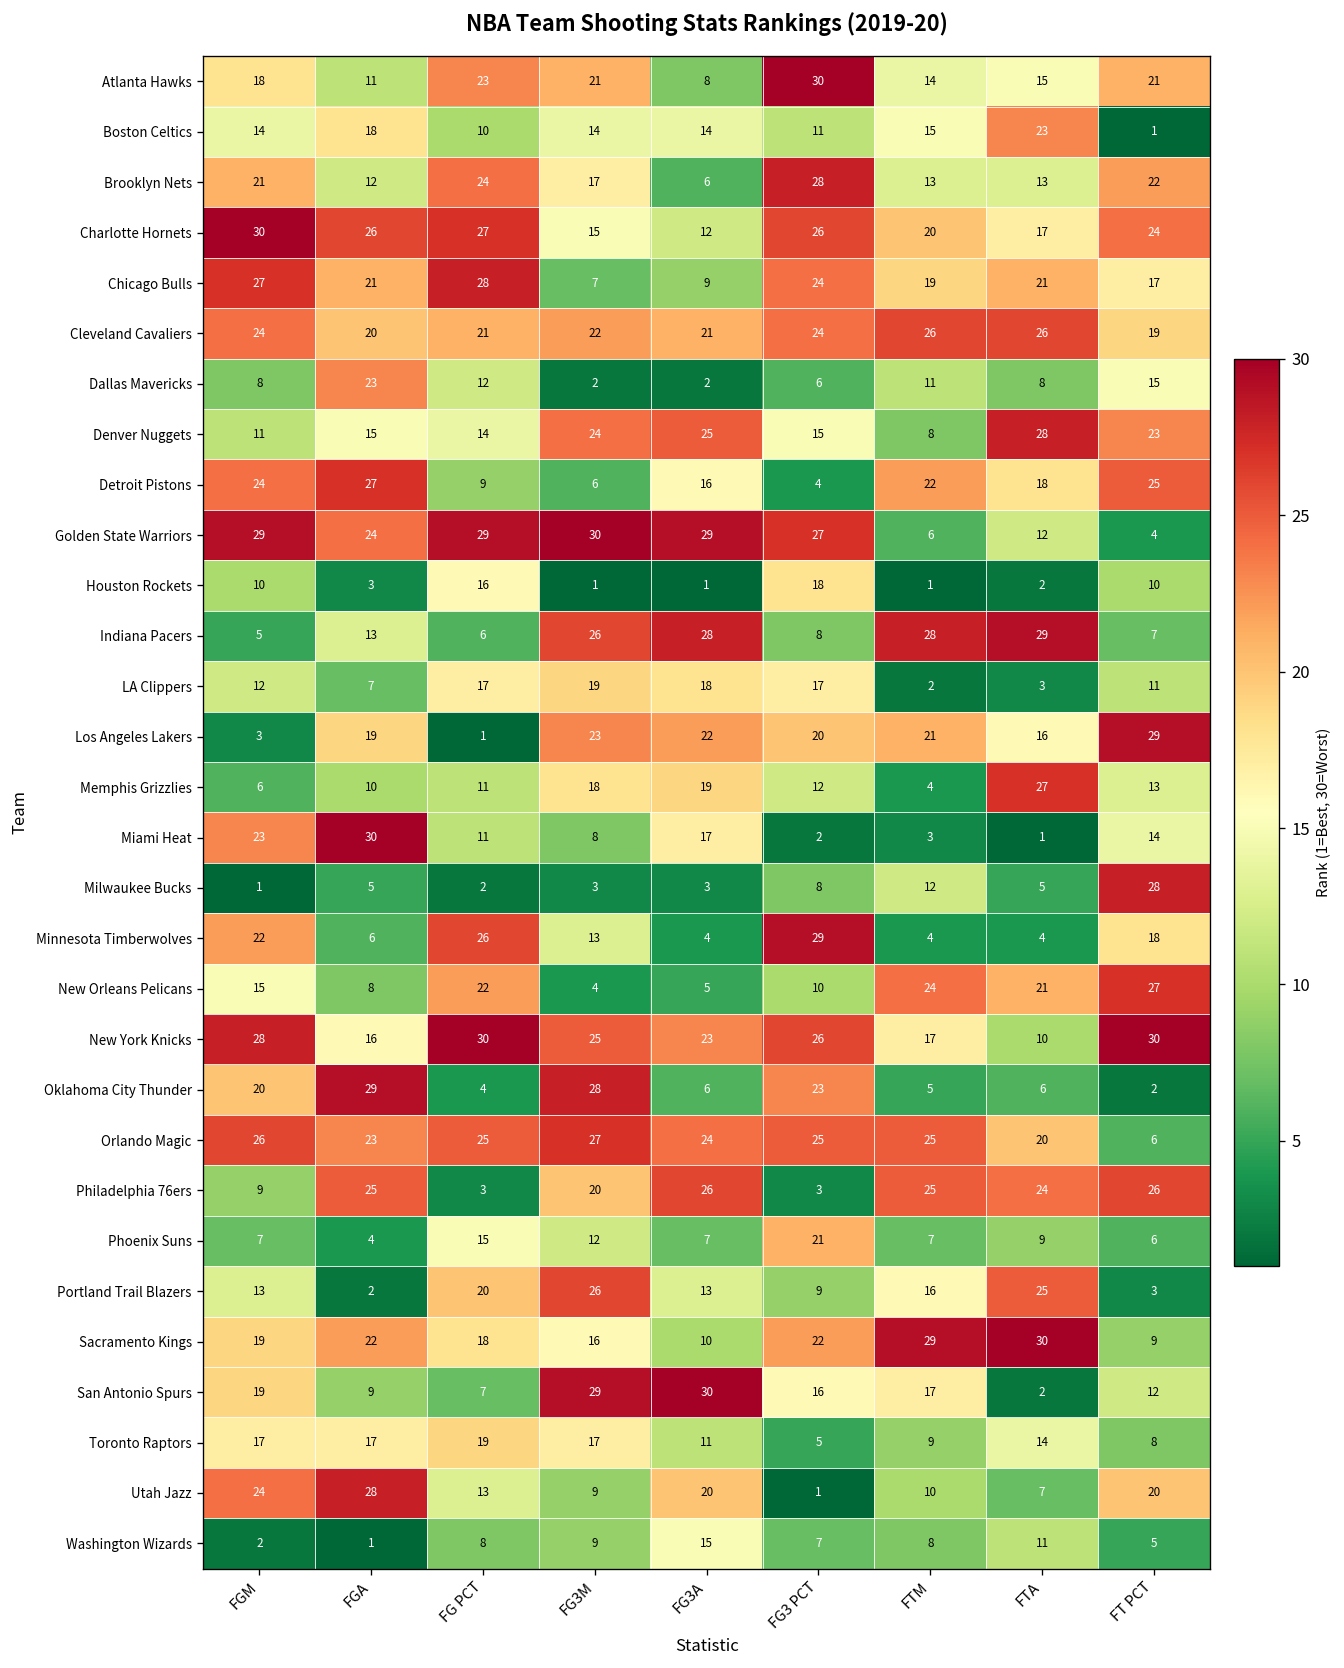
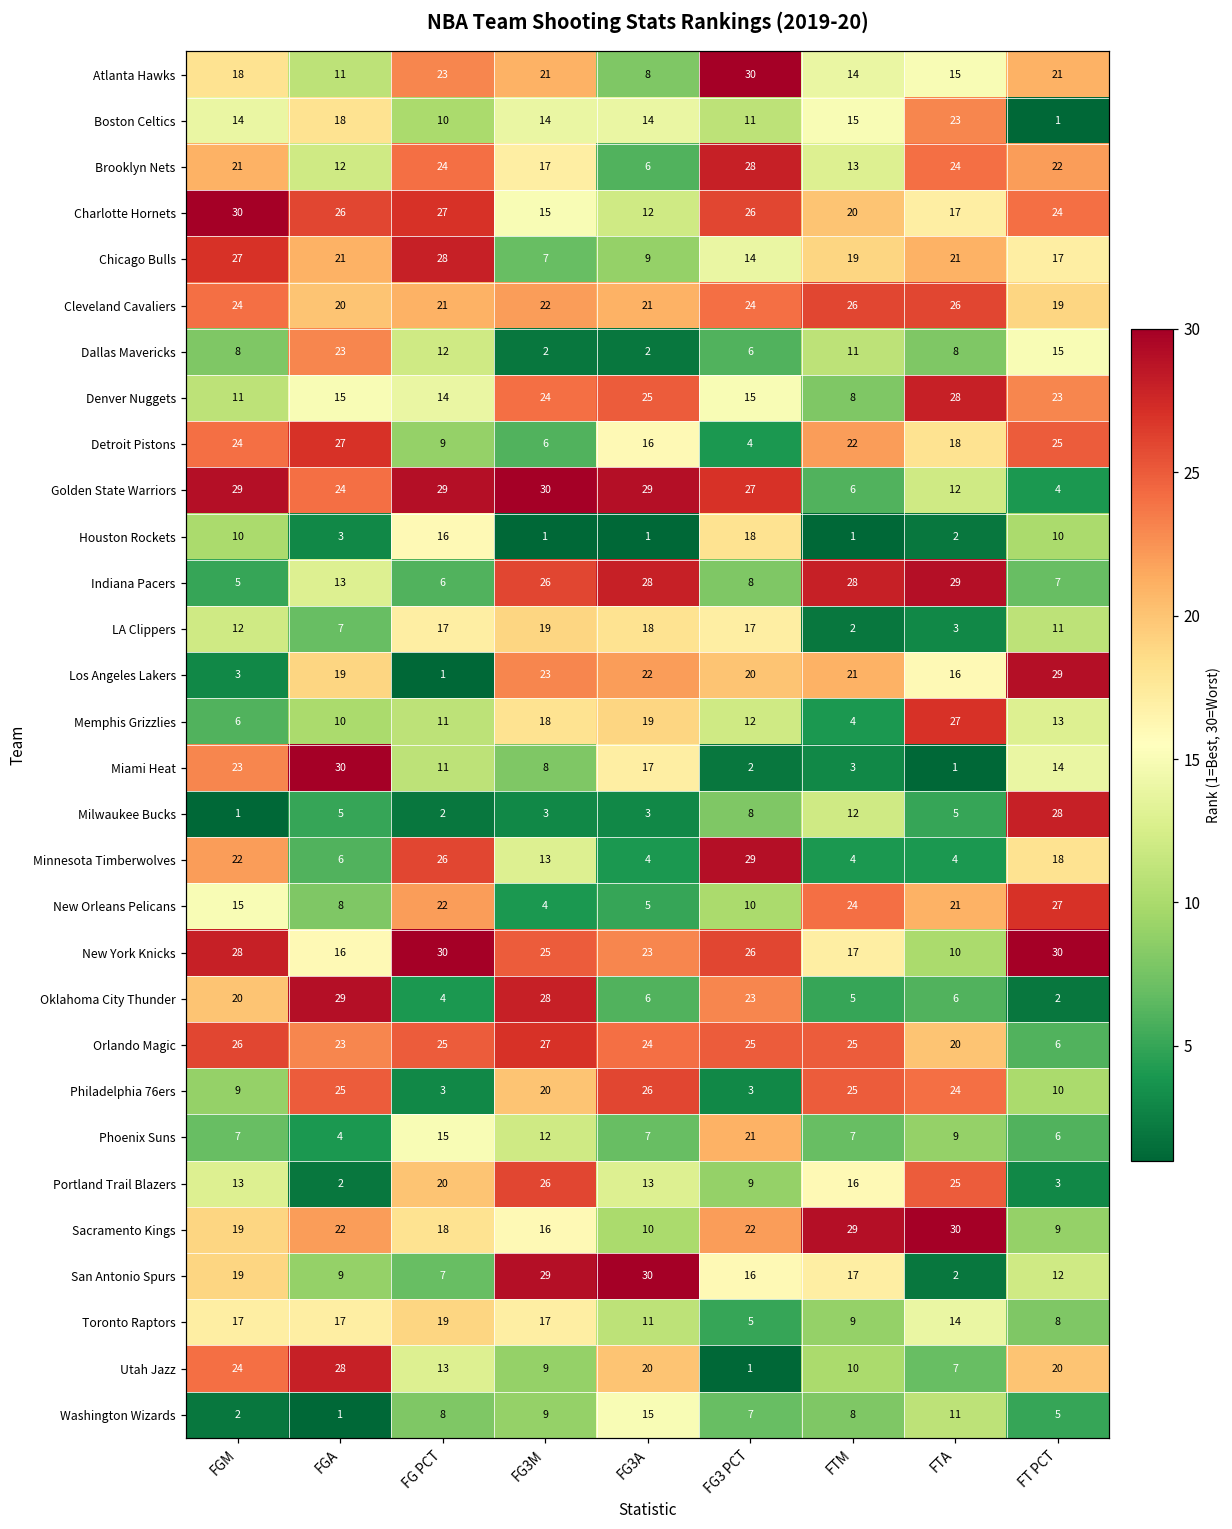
  {
    "Brooklyn Nets": {
      "FGM": 21,
      "FGA": 12,
      "FG PCT": 24,
      "FG3M": 17,
      "FG3A": 6,
      "FG3 PCT": 28,
      "FTM": 13,
-     "FTA": 13,
+     "FTA": 24,
      "FT PCT": 22
    },
    "Chicago Bulls": {
      "FGM": 27,
      "FGA": 21,
      "FG PCT": 28,
      "FG3M": 7,
      "FG3A": 9,
-     "FG3 PCT": 24,
+     "FG3 PCT": 14,
      "FTM": 19,
      "FTA": 21,
      "FT PCT": 17
    },
    "Philadelphia 76ers": {
      "FGM": 9,
      "FGA": 25,
      "FG PCT": 3,
      "FG3M": 20,
      "FG3A": 26,
      "FG3 PCT": 3,
      "FTM": 25,
      "FTA": 24,
-     "FT PCT": 26
+     "FT PCT": 10
    }
  }
